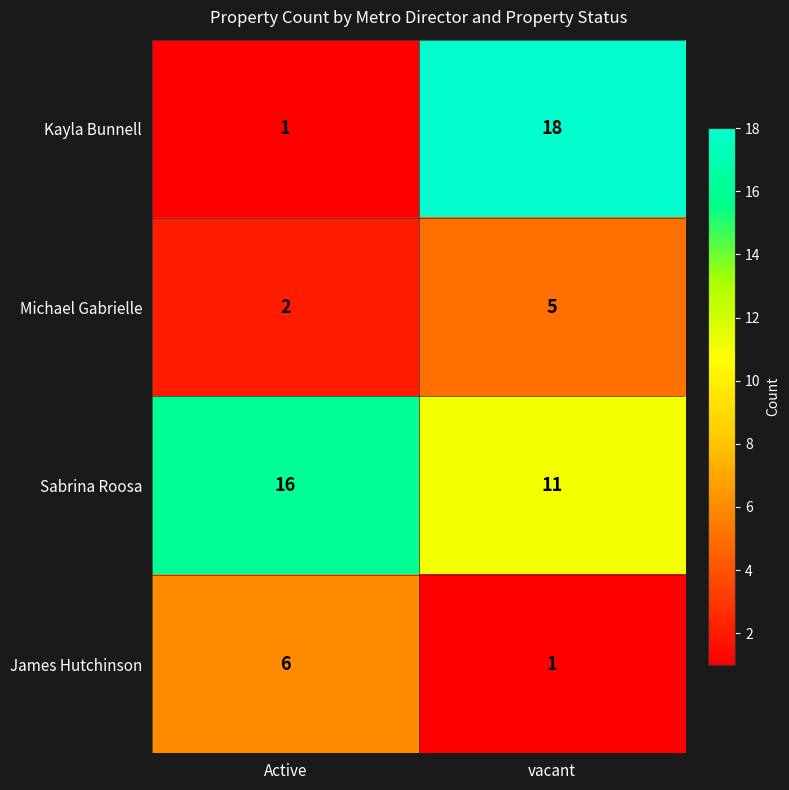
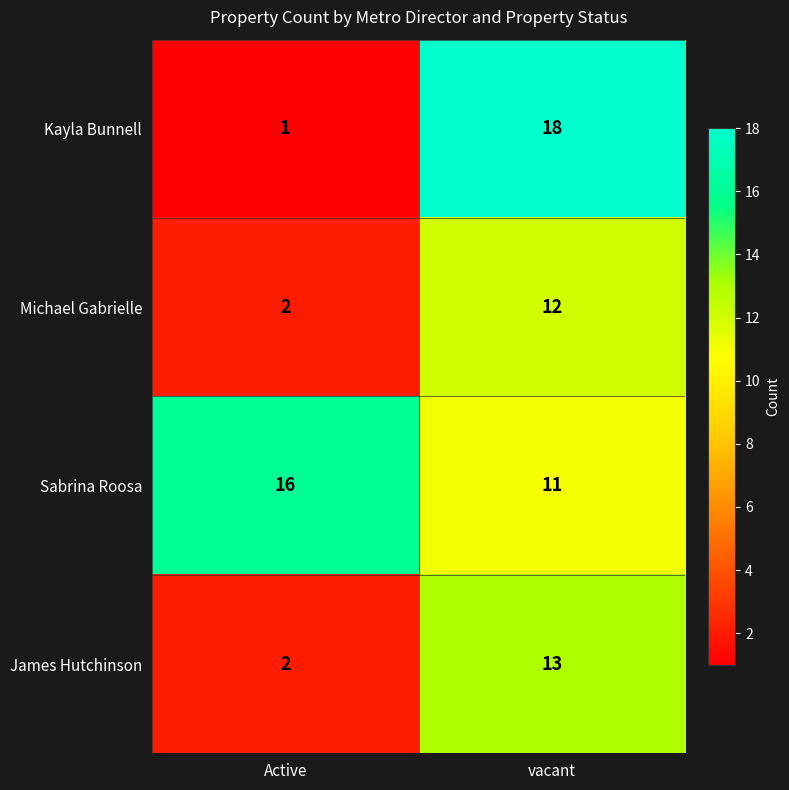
  {
    "Kayla Bunnell": {
      "Active": 1,
      "vacant": 18
    },
    "Michael Gabrielle": {
      "Active": 2,
-     "vacant": 5
+     "vacant": 12
    },
    "Sabrina Roosa": {
      "Active": 16,
      "vacant": 11
    },
    "James Hutchinson": {
-     "Active": 6,
-     "vacant": 1
+     "Active": 2,
+     "vacant": 13
    }
  }
